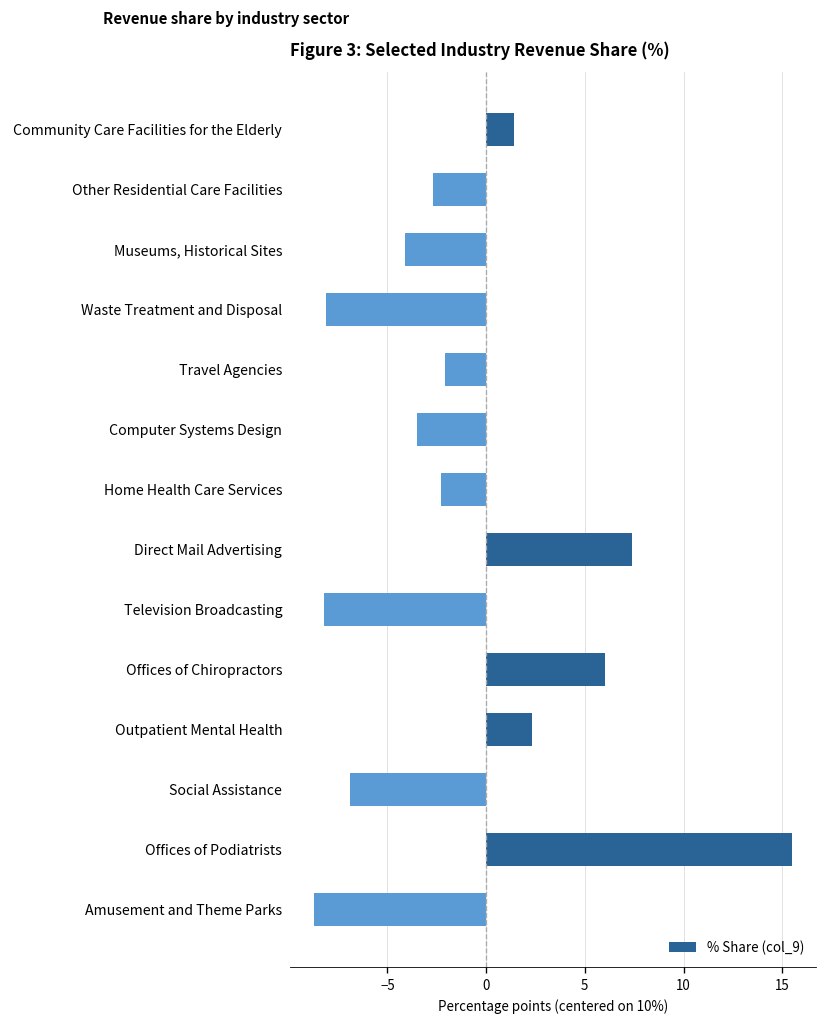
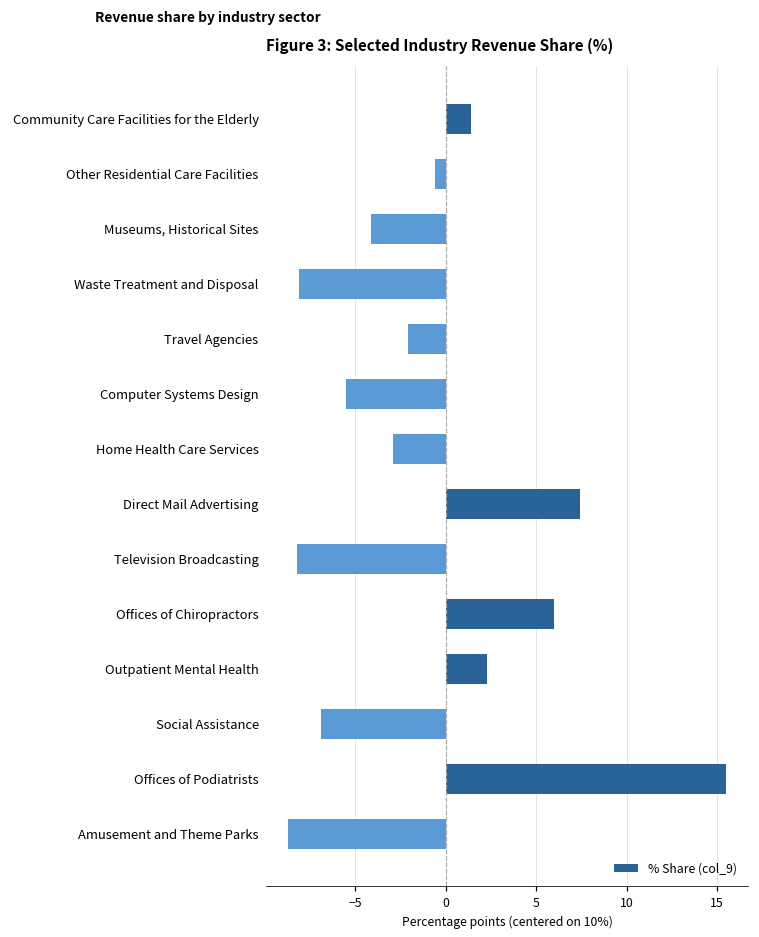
  {
    "Community Care Facilities for the Elderly": 1.4,
-   "Other Residential Care Facilities": -2.7,
+   "Other Residential Care Facilities": -0.6,
    "Museums, Historical Sites": -4.1,
    "Waste Treatment and Disposal": -8.1,
    "Travel Agencies": -2.1,
-   "Computer Systems Design": -3.5,
-   "Home Health Care Services": -2.3,
+   "Computer Systems Design": -5.5,
+   "Home Health Care Services": -2.9,
    "Direct Mail Advertising": 7.4,
    "Television Broadcasting": -8.2,
    "Offices of Chiropractors": 6.0,
    "Outpatient Mental Health": 2.3,
    "Social Assistance": -6.9,
    "Offices of Podiatrists": 15.5,
    "Amusement and Theme Parks": -8.7
  }
